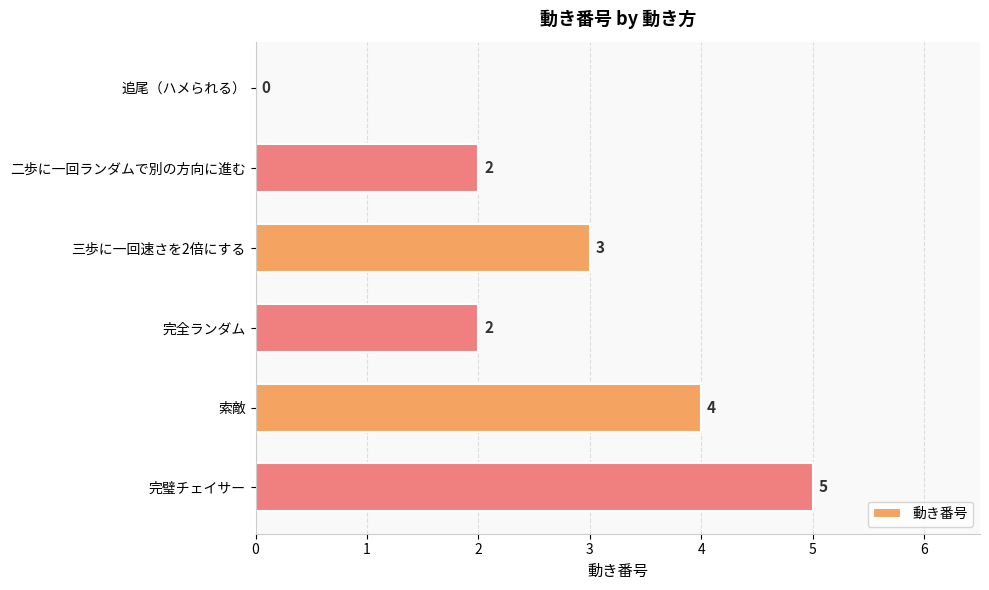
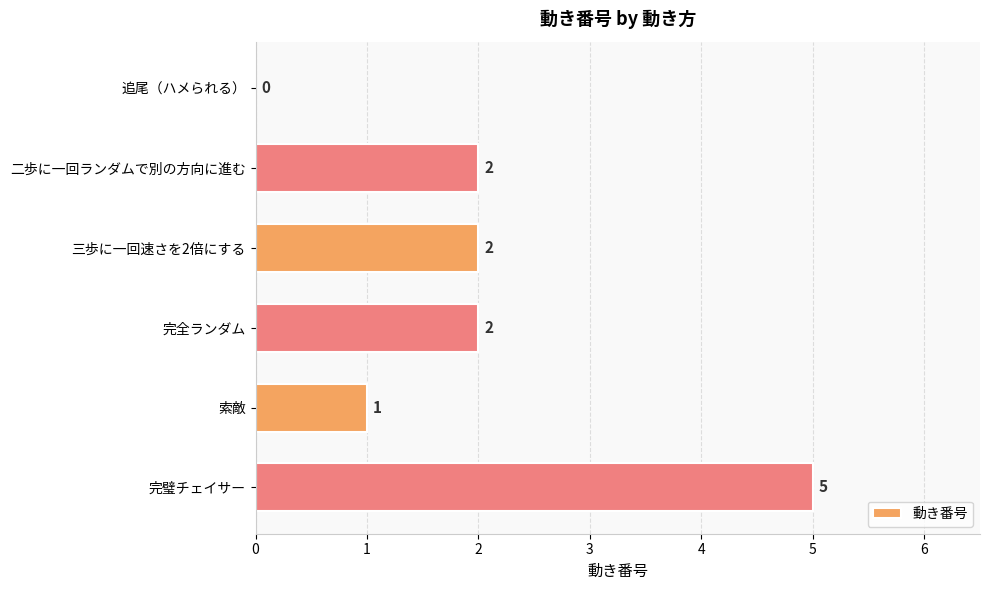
  {
    "追尾（ハメられる）": 0,
    "二歩に一回ランダムで別の方向に進む": 2,
-   "三歩に一回速さを2倍にする": 3,
+   "三歩に一回速さを2倍にする": 2,
    "完全ランダム": 2,
-   "索敵": 4,
+   "索敵": 1,
    "完璧チェイサー": 5
  }
